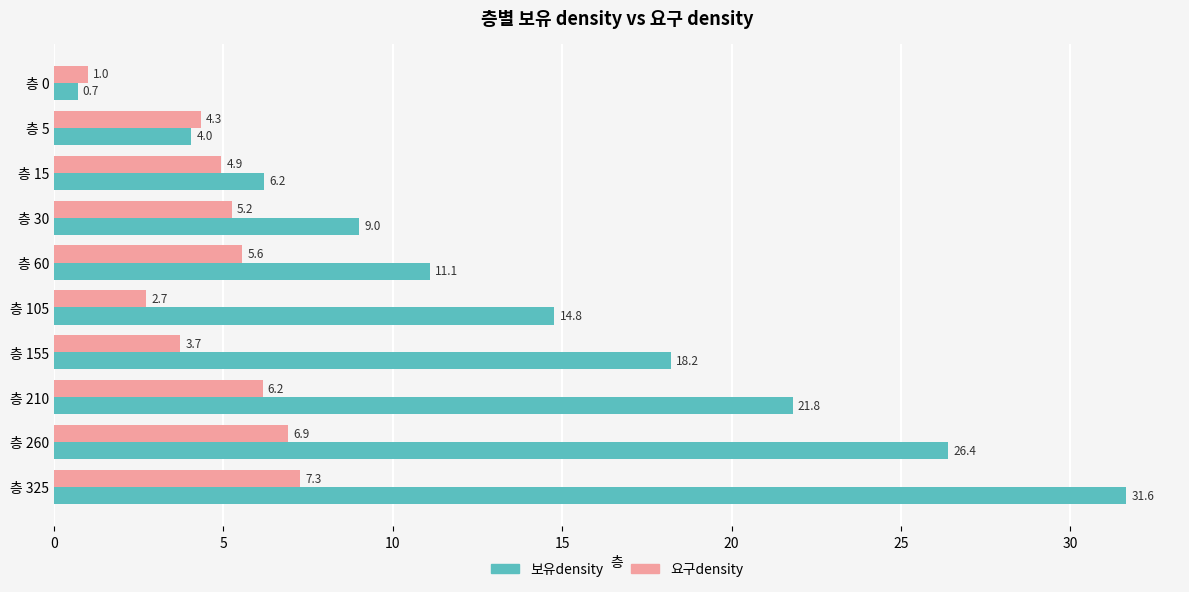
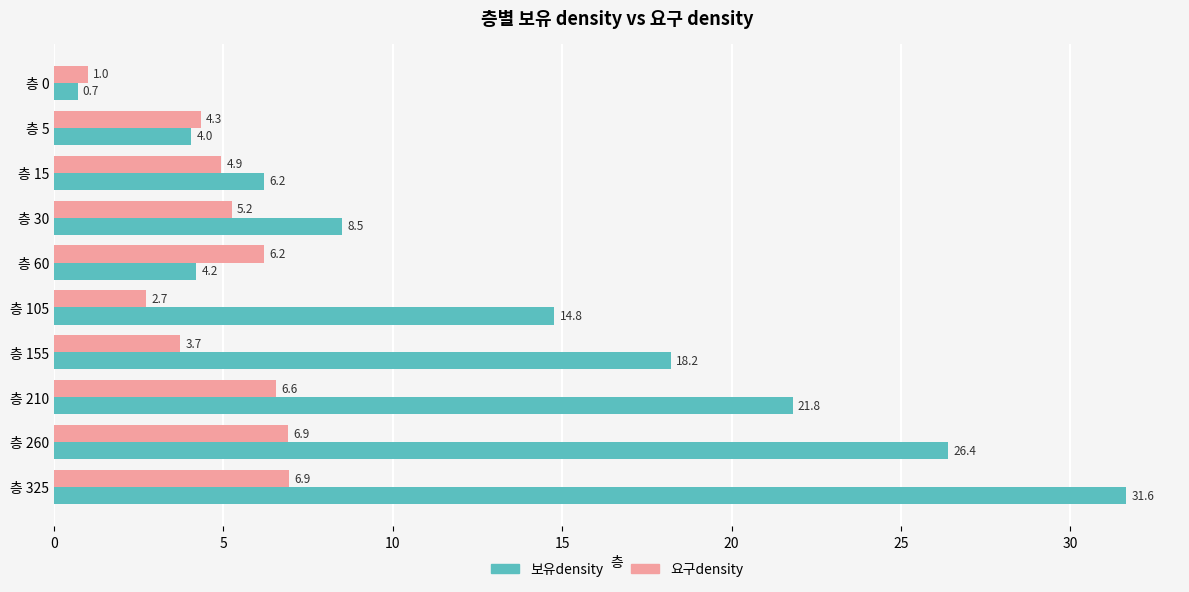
  {
    "보유density": {
      "층 0": 0.7,
      "층 5": 4.0,
      "층 15": 6.2,
-     "층 30": 9.0,
-     "층 60": 11.1,
+     "층 30": 8.5,
+     "층 60": 4.2,
      "층 105": 14.8,
      "층 155": 18.2,
      "층 210": 21.8,
      "층 260": 26.4,
      "층 325": 31.6
    },
    "요구density": {
      "층 0": 1.0,
      "층 5": 4.3,
      "층 15": 4.9,
      "층 30": 5.2,
-     "층 60": 5.6,
+     "층 60": 6.2,
      "층 105": 2.7,
      "층 155": 3.7,
-     "층 210": 6.2,
+     "층 210": 6.6,
      "층 260": 6.9,
-     "층 325": 7.3
+     "층 325": 6.9
    }
  }
